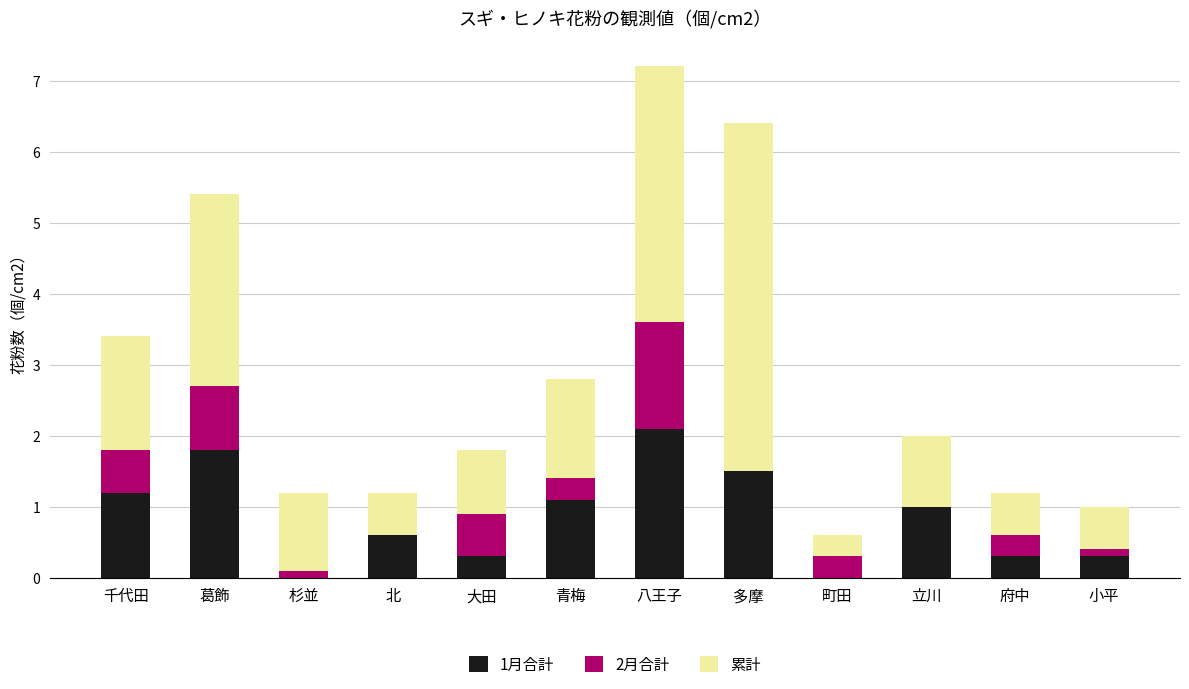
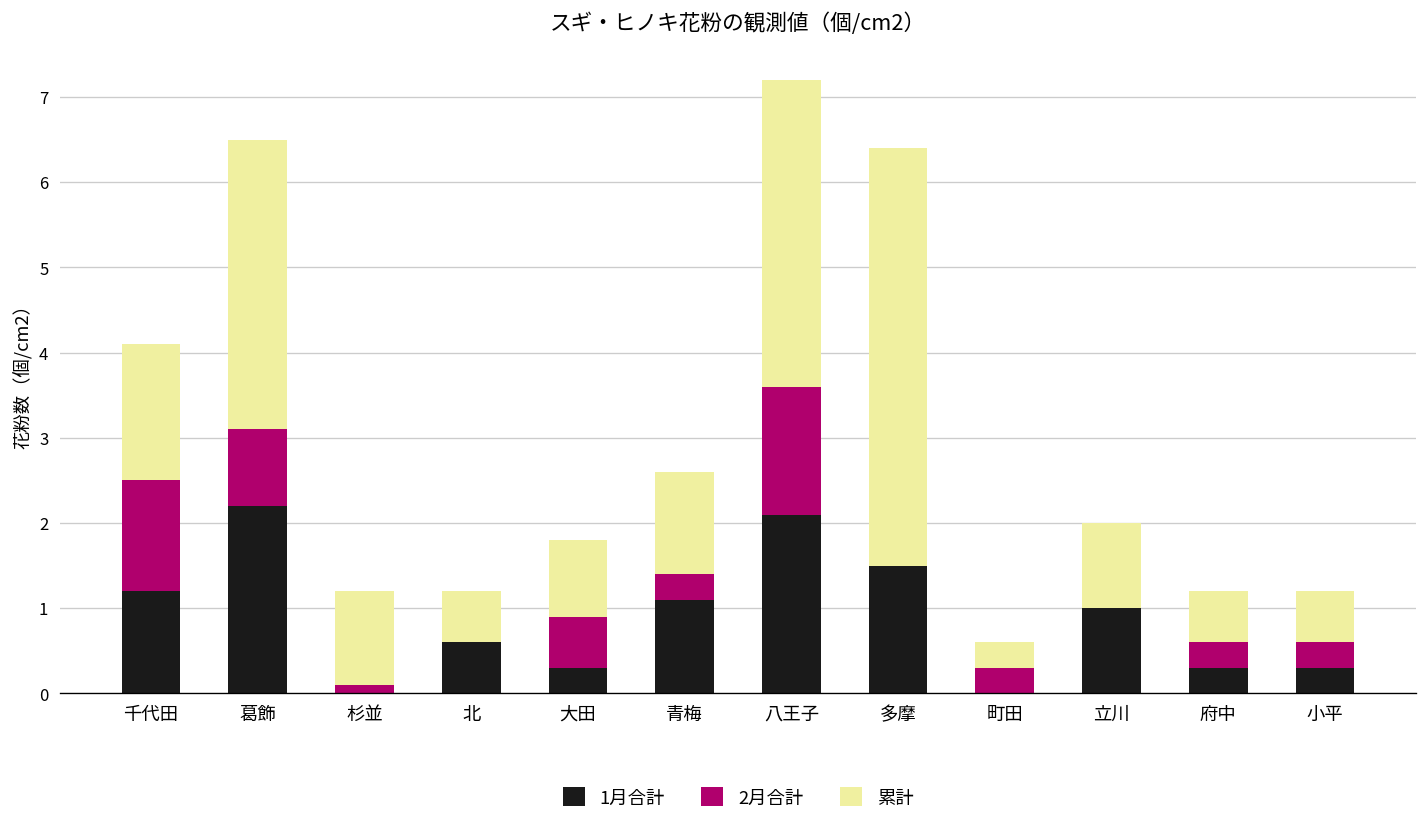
  {
    "1月合計": {
      "千代田": 1.2,
-     "葛飾": 1.8,
+     "葛飾": 2.2,
      "杉並": 0.0,
      "北": 0.6,
      "大田": 0.3,
      "青梅": 1.1,
      "八王子": 2.1,
      "多摩": 1.5,
      "町田": 0.0,
      "立川": 1.0,
      "府中": 0.3,
      "小平": 0.3
    },
    "2月合計": {
-     "千代田": 0.6,
+     "千代田": 1.3,
      "葛飾": 0.9,
      "杉並": 0.1,
      "北": 0.0,
      "大田": 0.6,
      "青梅": 0.3,
      "八王子": 1.5,
      "多摩": 0.0,
      "町田": 0.3,
      "立川": 0.0,
      "府中": 0.3,
-     "小平": 0.1
+     "小平": 0.3
    },
    "累計": {
      "千代田": 1.6,
-     "葛飾": 2.7,
+     "葛飾": 3.4,
      "杉並": 1.1,
      "北": 0.6,
      "大田": 0.9,
-     "青梅": 1.4,
+     "青梅": 1.2,
      "八王子": 3.6,
      "多摩": 4.9,
      "町田": 0.3,
      "立川": 1.0,
      "府中": 0.6,
      "小平": 0.6
    }
  }
